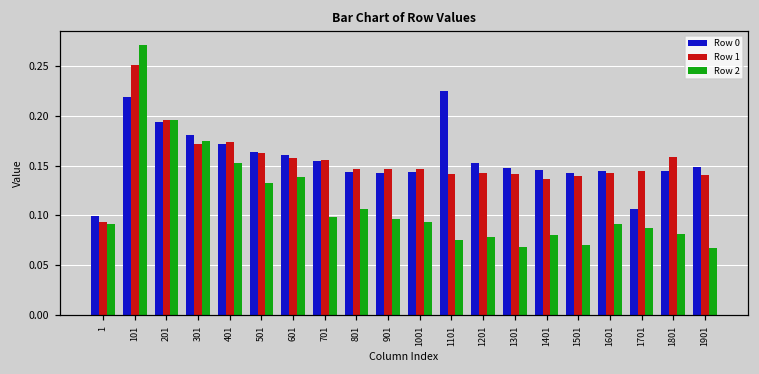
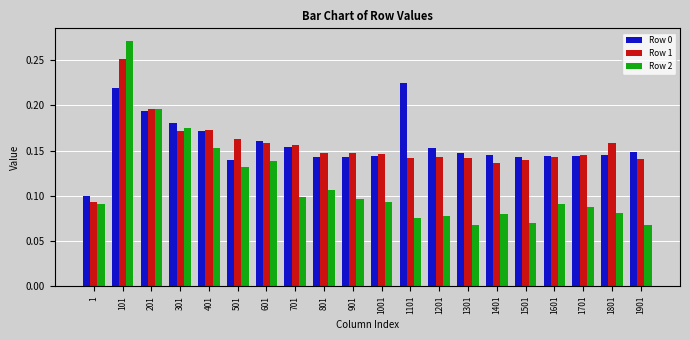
  {
    "Row 0": {
      "1": 0.10,
      "101": 0.22,
      "201": 0.19,
      "301": 0.18,
      "401": 0.17,
-     "501": 0.16,
+     "501": 0.14,
      "601": 0.16,
      "701": 0.15,
      "801": 0.14,
      "901": 0.14,
      "1001": 0.14,
      "1101": 0.22,
      "1201": 0.15,
      "1301": 0.15,
      "1401": 0.15,
      "1501": 0.14,
      "1601": 0.14,
-     "1701": 0.11,
+     "1701": 0.14,
      "1801": 0.14,
      "1901": 0.15
    },
    "Row 1": {
      "1": 0.09,
      "101": 0.25,
      "201": 0.20,
      "301": 0.17,
      "401": 0.17,
      "501": 0.16,
      "601": 0.16,
      "701": 0.16,
      "801": 0.15,
      "901": 0.15,
      "1001": 0.15,
      "1101": 0.14,
      "1201": 0.14,
      "1301": 0.14,
      "1401": 0.14,
      "1501": 0.14,
      "1601": 0.14,
      "1701": 0.15,
      "1801": 0.16,
      "1901": 0.14
    },
    "Row 2": {
      "1": 0.09,
      "101": 0.27,
      "201": 0.20,
      "301": 0.17,
      "401": 0.15,
      "501": 0.13,
      "601": 0.14,
      "701": 0.10,
      "801": 0.11,
      "901": 0.10,
      "1001": 0.09,
      "1101": 0.08,
      "1201": 0.08,
      "1301": 0.07,
      "1401": 0.08,
      "1501": 0.07,
      "1601": 0.09,
      "1701": 0.09,
      "1801": 0.08,
      "1901": 0.07
    }
  }
